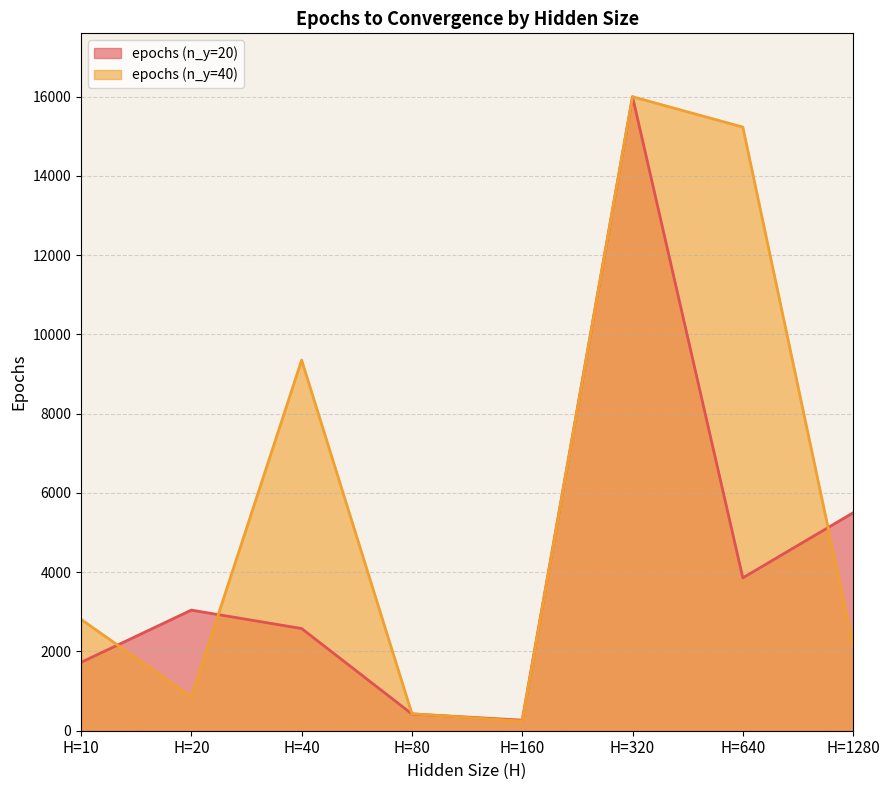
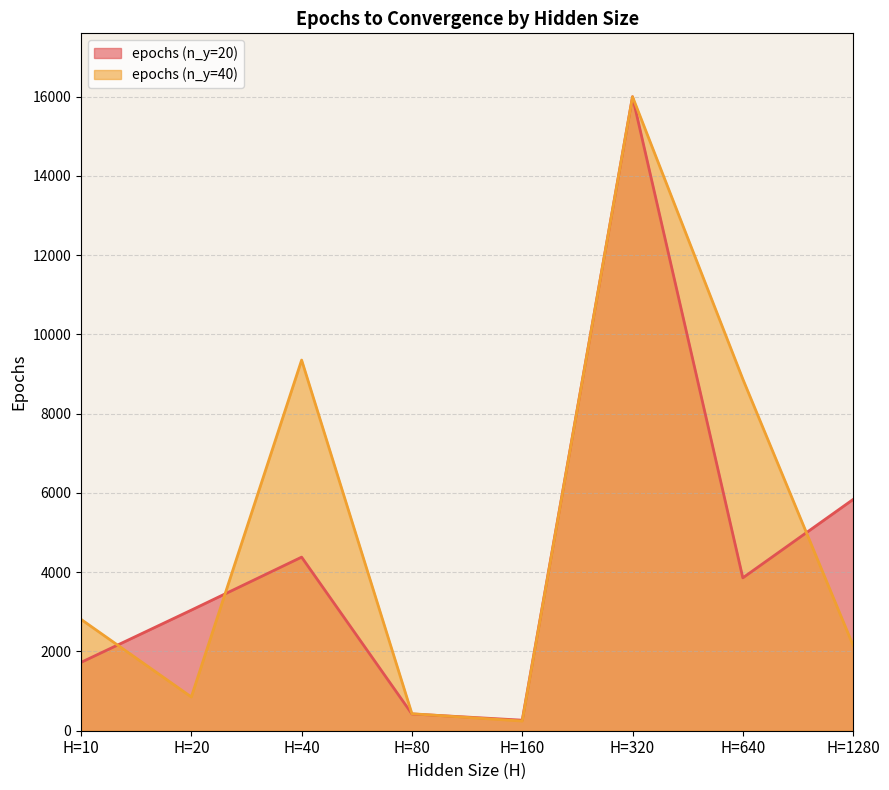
  {
    "epochs (n_y=20)": {
      "H=10": 1700,
      "H=20": 3000,
-     "H=40": 2600,
+     "H=40": 4400,
      "H=640": 3900,
-     "H=1280": 5500
+     "H=1280": 5800
    },
    "epochs (n_y=40)": {
      "H=10": 2800,
      "H=20": 900,
      "H=40": 9400,
-     "H=640": 15200,
+     "H=640": 8900,
      "H=1280": 2200
    }
  }
